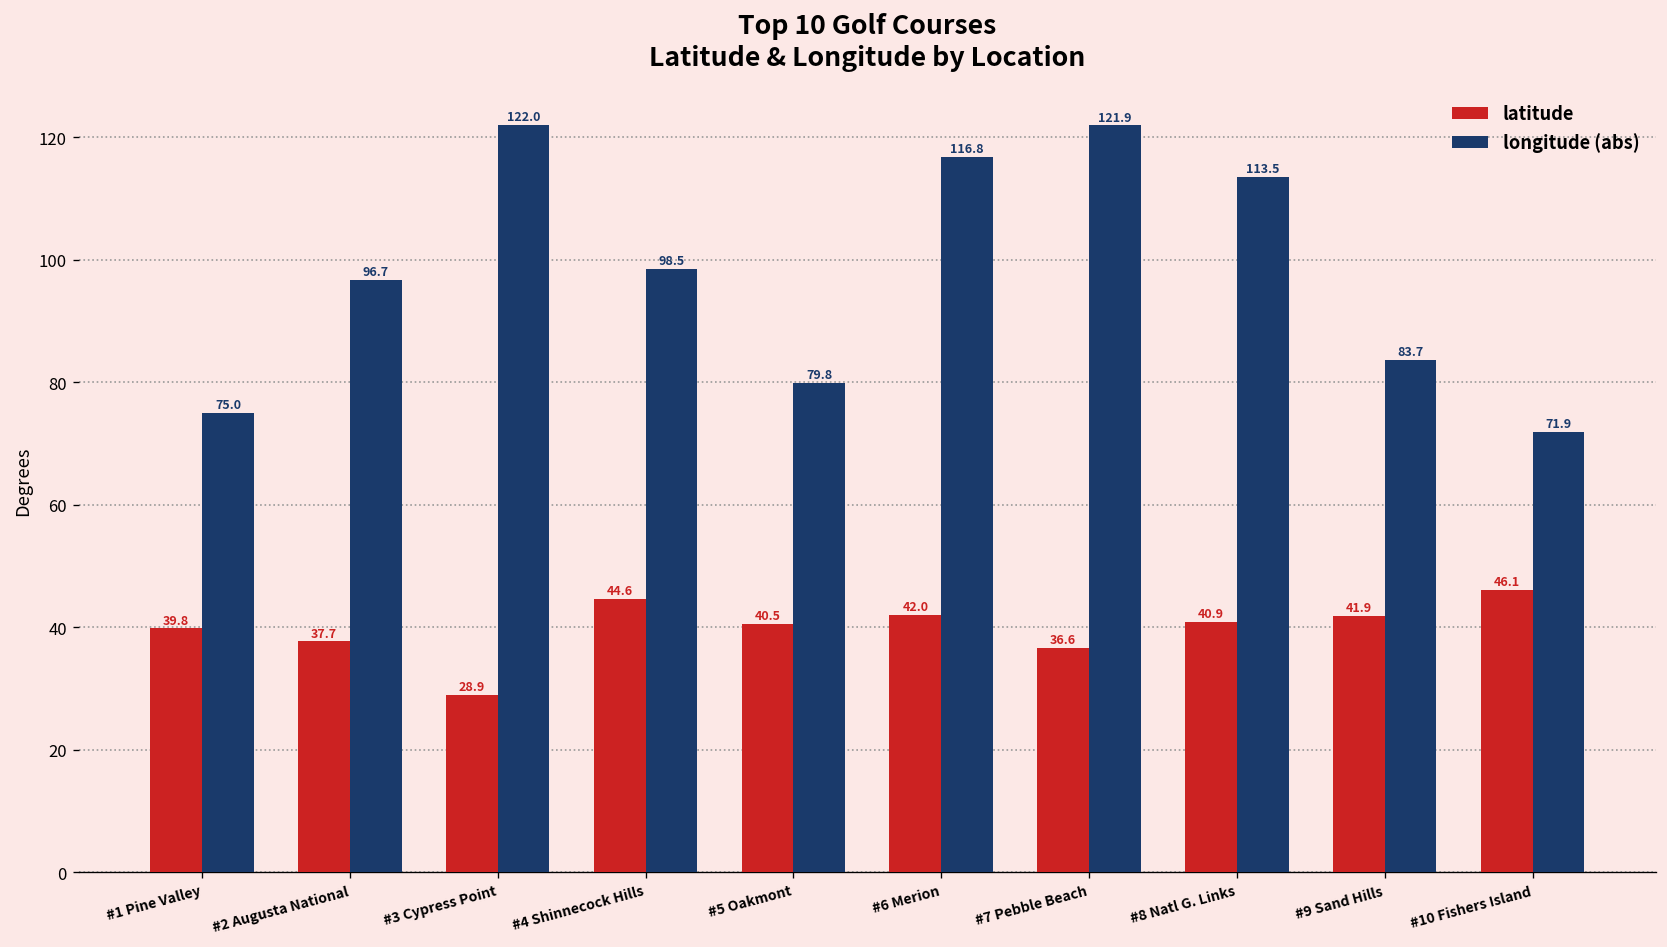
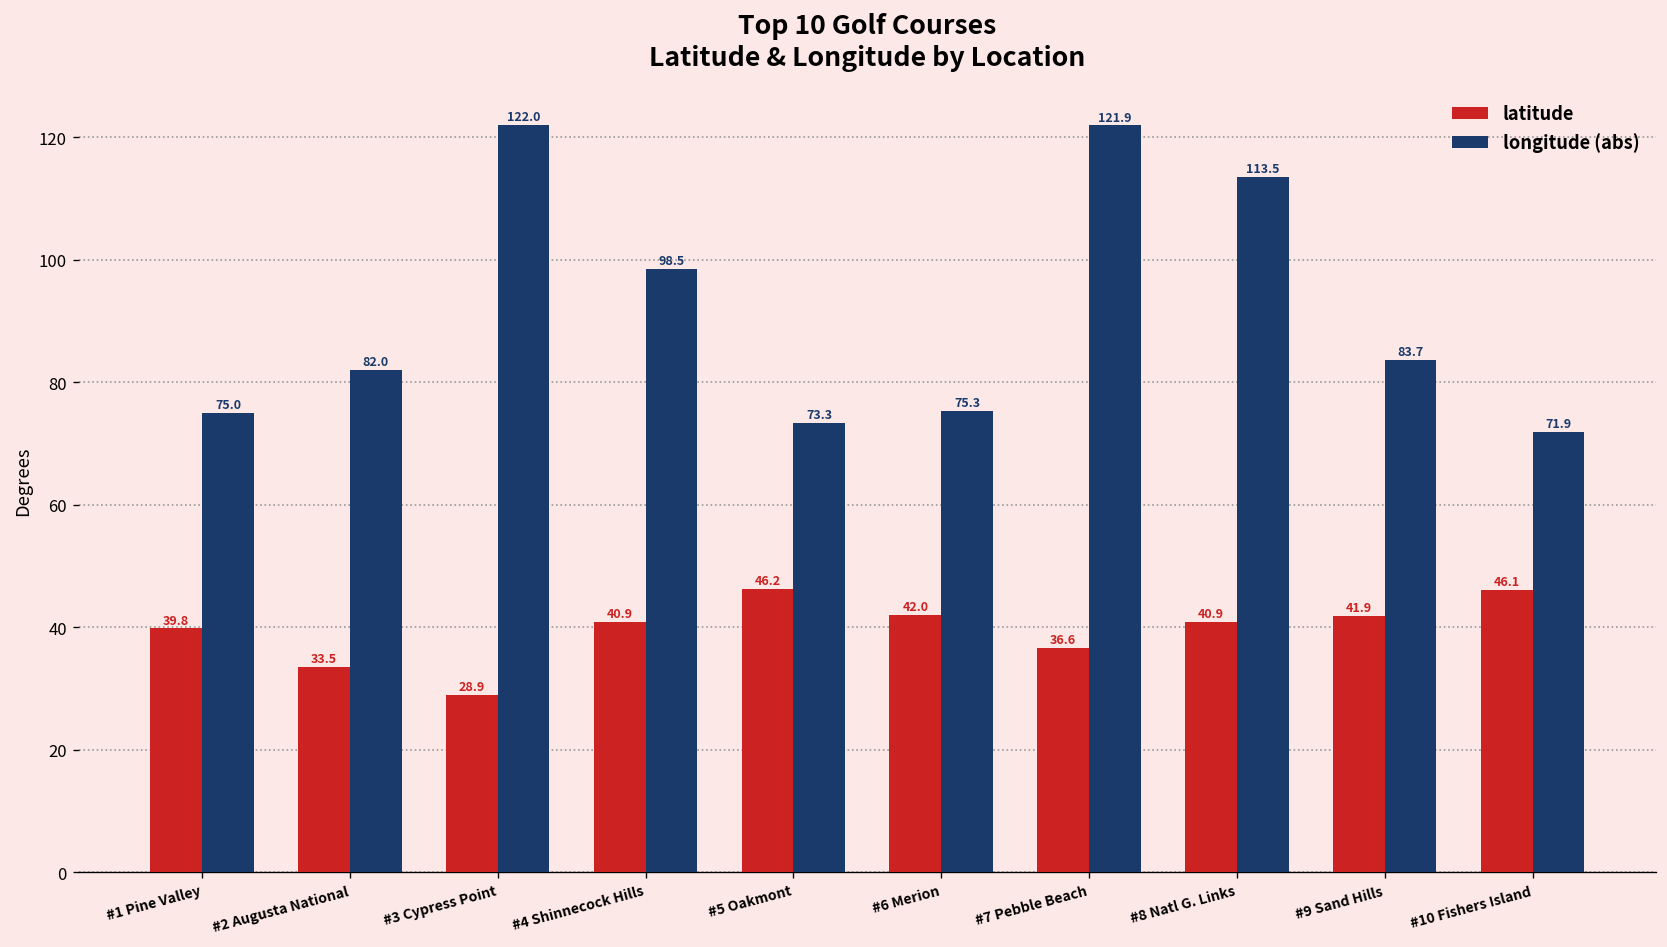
  {
    "latitude": {
      "#1 Pine Valley": 39.8,
-     "#2 Augusta National": 37.7,
+     "#2 Augusta National": 33.5,
      "#3 Cypress Point": 28.9,
-     "#4 Shinnecock Hills": 44.6,
-     "#5 Oakmont": 40.5,
+     "#4 Shinnecock Hills": 40.9,
+     "#5 Oakmont": 46.2,
      "#6 Merion": 42.0,
      "#7 Pebble Beach": 36.6,
      "#8 Natl G. Links": 40.9,
      "#9 Sand Hills": 41.9,
      "#10 Fishers Island": 46.1
    },
    "longitude (abs)": {
      "#1 Pine Valley": 75.0,
-     "#2 Augusta National": 96.7,
+     "#2 Augusta National": 82.0,
      "#3 Cypress Point": 122.0,
      "#4 Shinnecock Hills": 98.5,
-     "#5 Oakmont": 79.8,
-     "#6 Merion": 116.8,
+     "#5 Oakmont": 73.3,
+     "#6 Merion": 75.3,
      "#7 Pebble Beach": 121.9,
      "#8 Natl G. Links": 113.5,
      "#9 Sand Hills": 83.7,
      "#10 Fishers Island": 71.9
    }
  }
